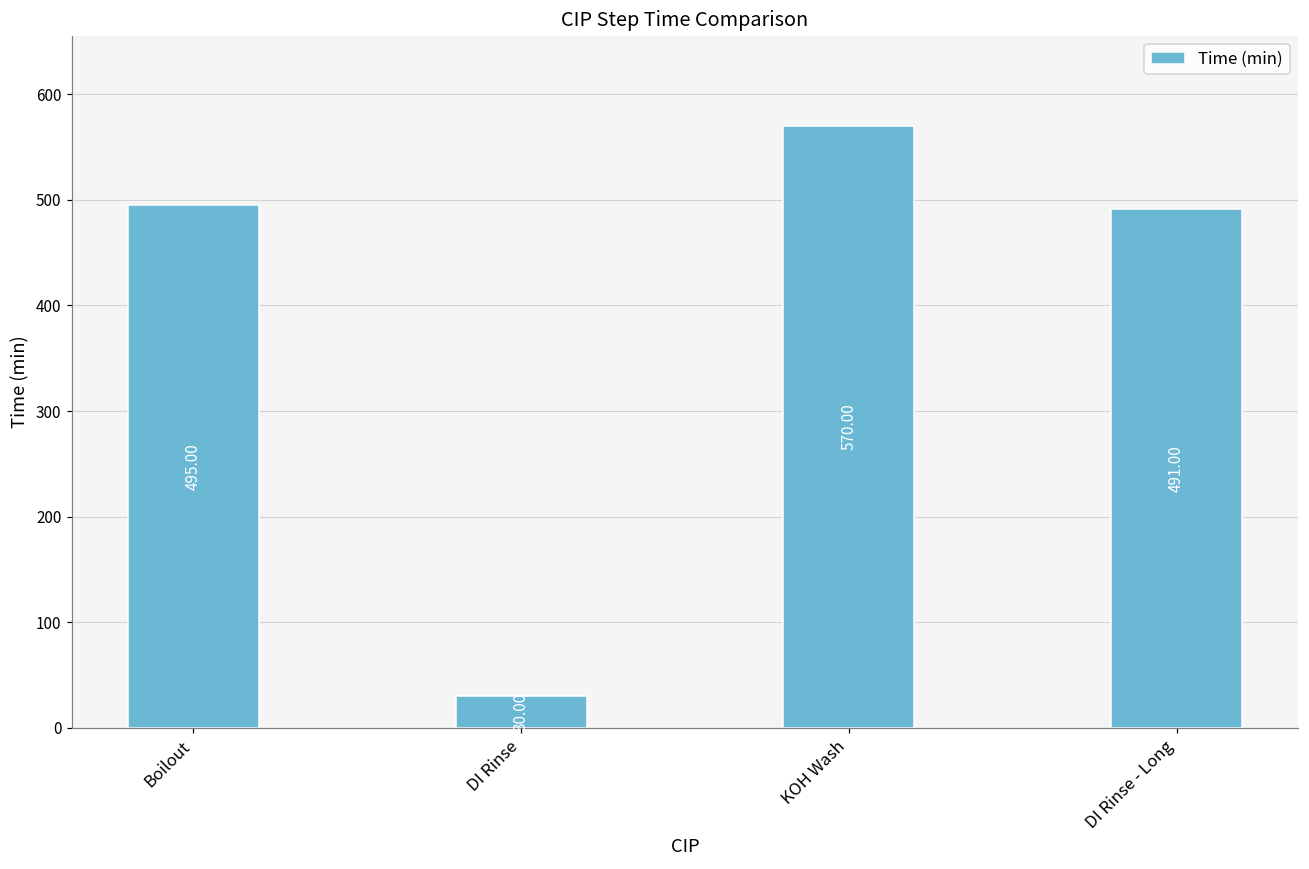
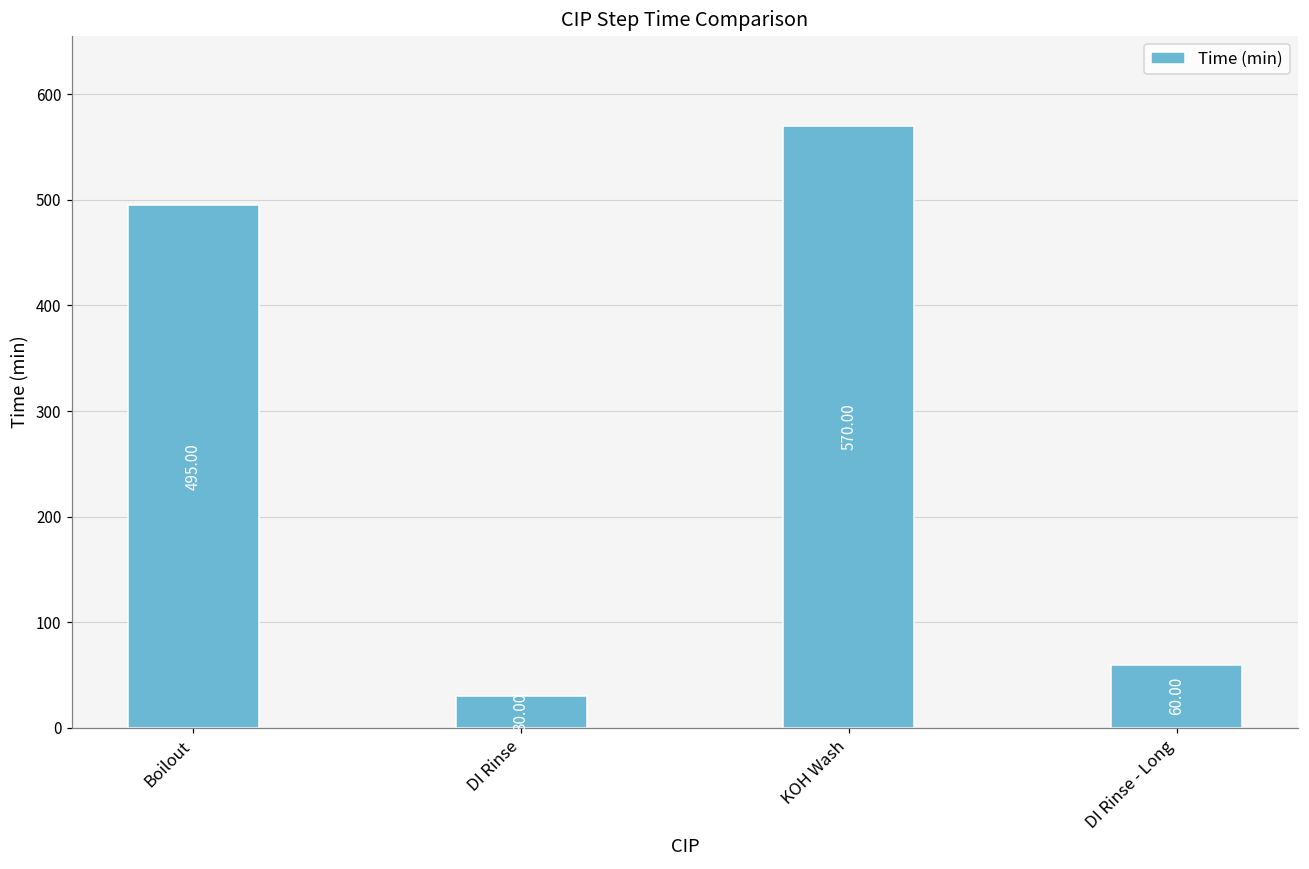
  {
    "Boilout": 495.00,
    "DI Rinse": 30.00,
    "KOH Wash": 570.00,
-   "DI Rinse - Long": 491.00
+   "DI Rinse - Long": 60.00
  }
